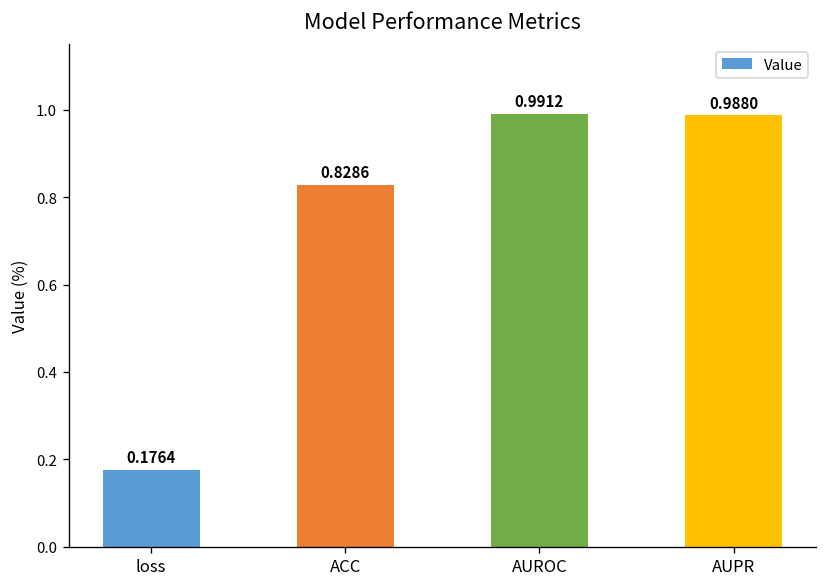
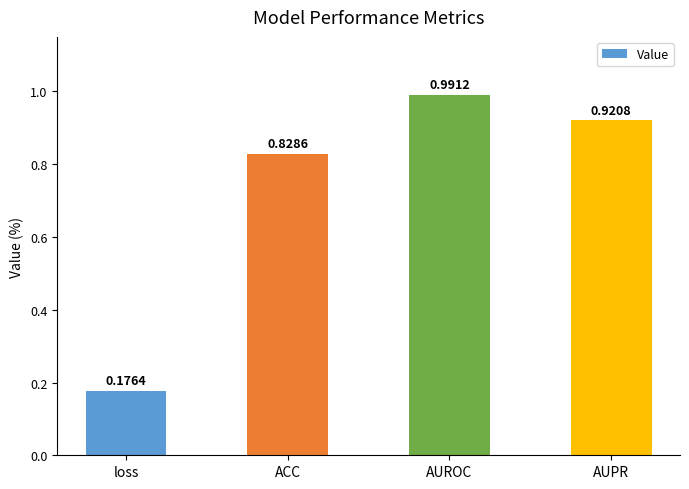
  {
    "loss": 0.1764,
    "ACC": 0.8286,
    "AUROC": 0.9912,
-   "AUPR": 0.9880
+   "AUPR": 0.9208
  }
